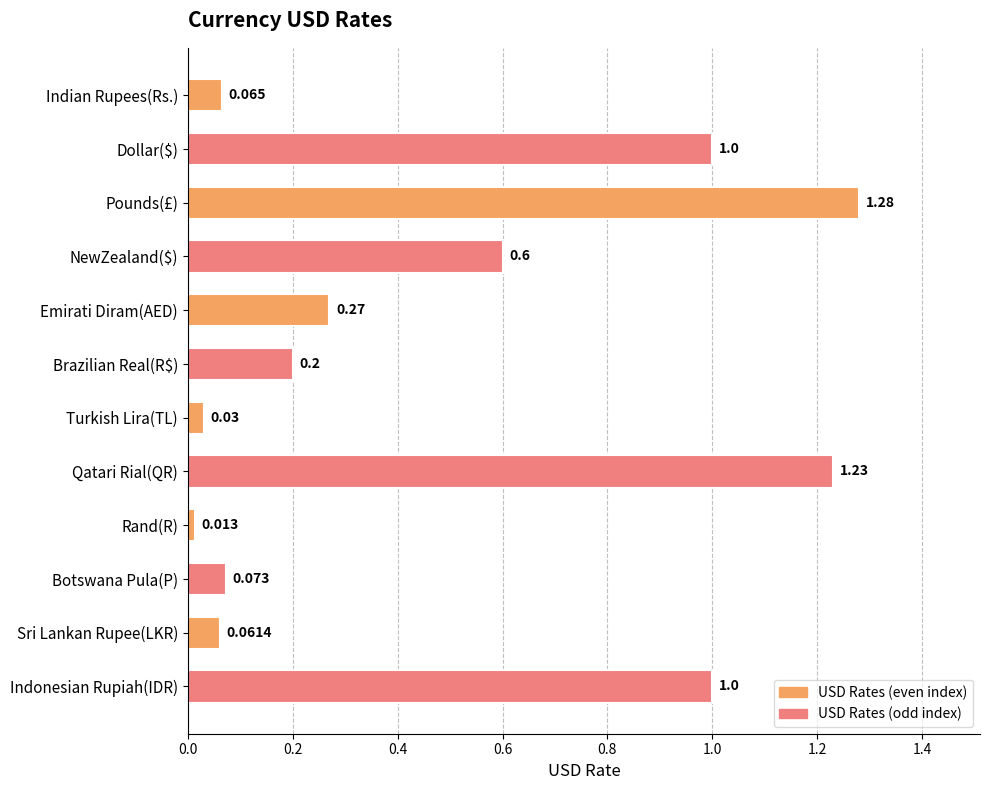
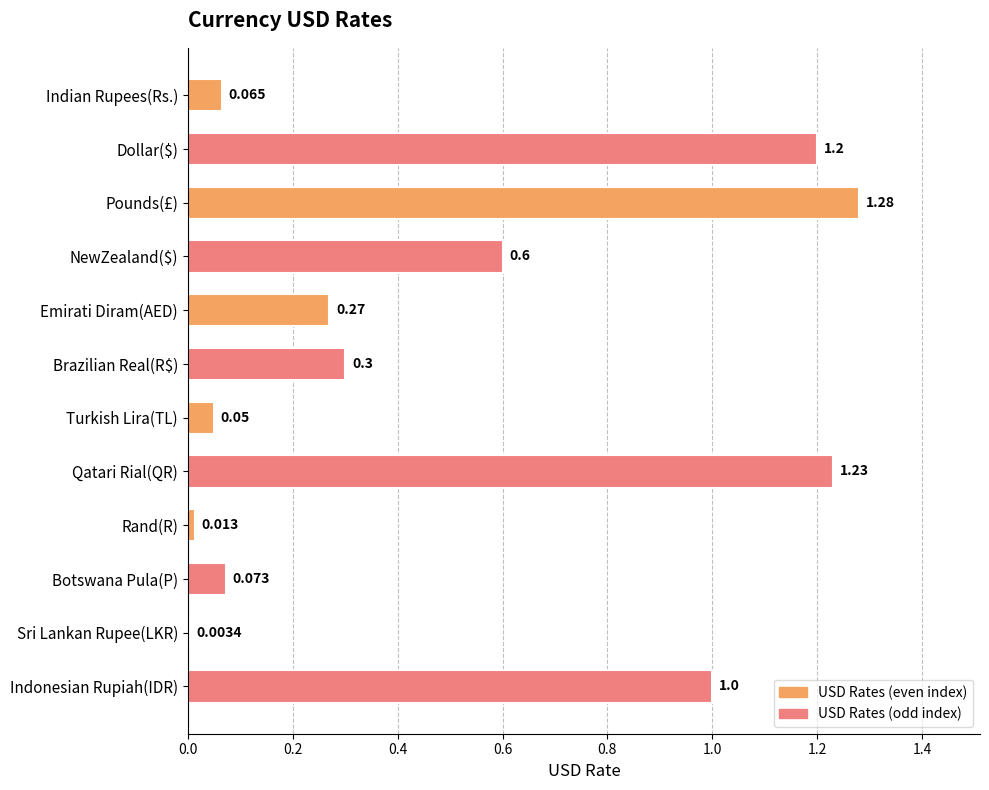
  {
    "Indian Rupees(Rs.)": 0.065,
-   "Dollar($)": 1.0,
+   "Dollar($)": 1.2,
    "Pounds(£)": 1.28,
    "NewZealand($)": 0.6,
    "Emirati Diram(AED)": 0.27,
-   "Brazilian Real(R$)": 0.2,
-   "Turkish Lira(TL)": 0.03,
+   "Brazilian Real(R$)": 0.3,
+   "Turkish Lira(TL)": 0.05,
    "Qatari Rial(QR)": 1.23,
    "Rand(R)": 0.013,
    "Botswana Pula(P)": 0.073,
-   "Sri Lankan Rupee(LKR)": 0.0614,
+   "Sri Lankan Rupee(LKR)": 0.0034,
    "Indonesian Rupiah(IDR)": 1.0
  }
